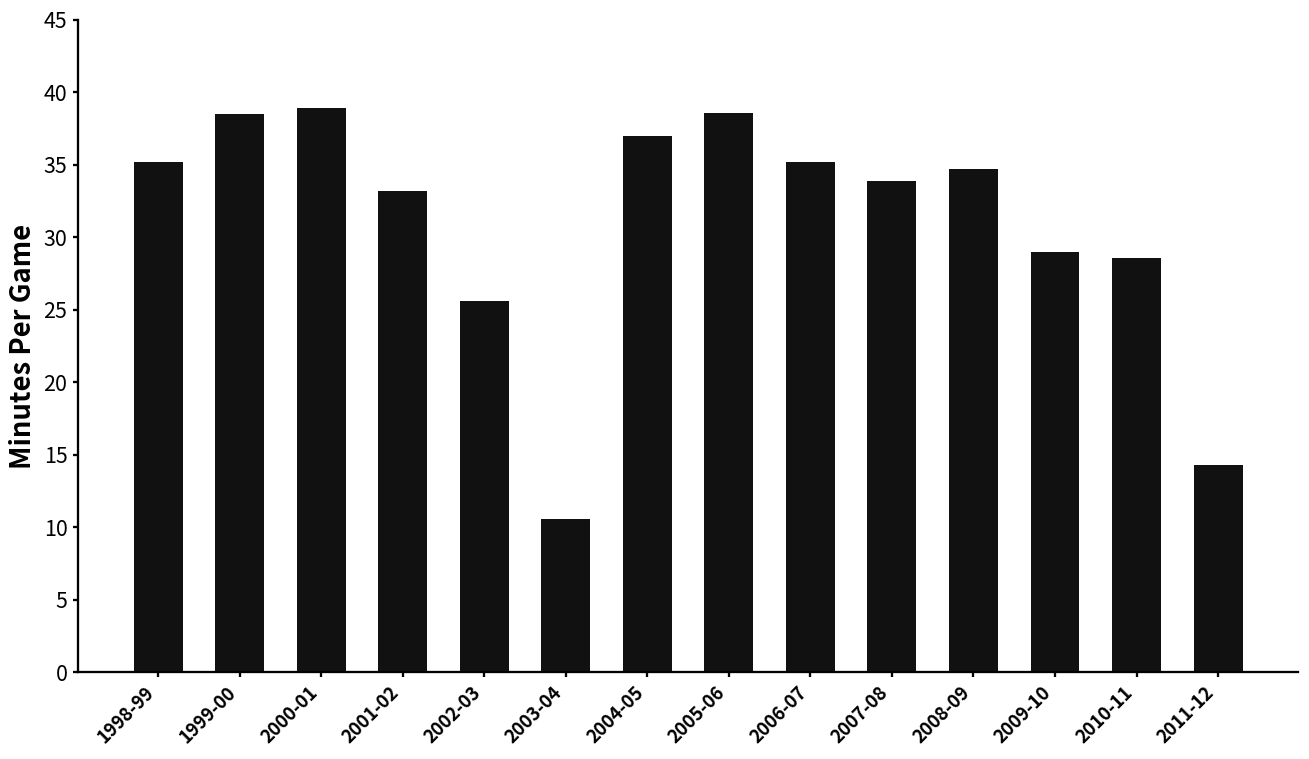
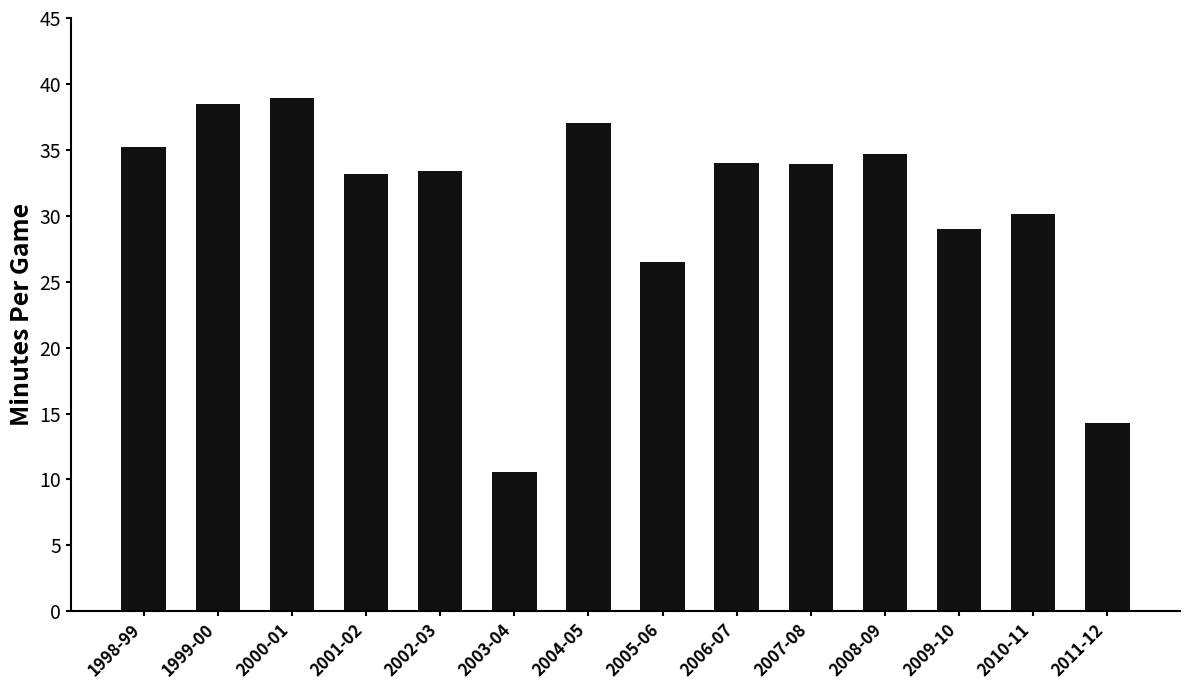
  {
    "1998-99": 35.2,
    "1999-00": 38.5,
    "2000-01": 38.9,
    "2001-02": 33.2,
-   "2002-03": 25.6,
+   "2002-03": 33.4,
    "2003-04": 10.6,
    "2004-05": 37.0,
-   "2005-06": 38.6,
-   "2006-07": 35.2,
+   "2005-06": 26.5,
+   "2006-07": 34.0,
    "2007-08": 33.9,
    "2008-09": 34.7,
    "2009-10": 29.0,
-   "2010-11": 28.6,
+   "2010-11": 30.1,
    "2011-12": 14.3
  }
